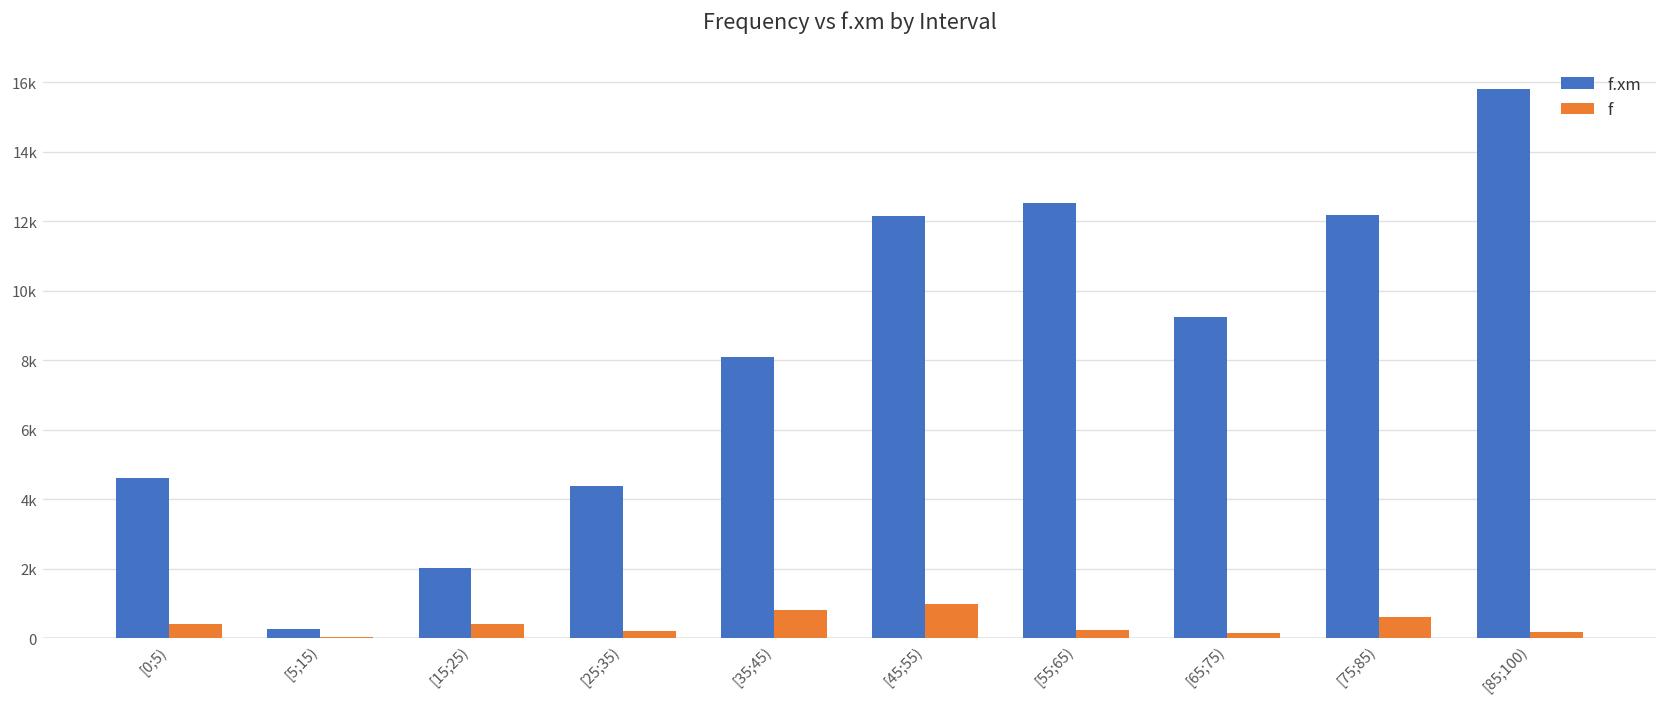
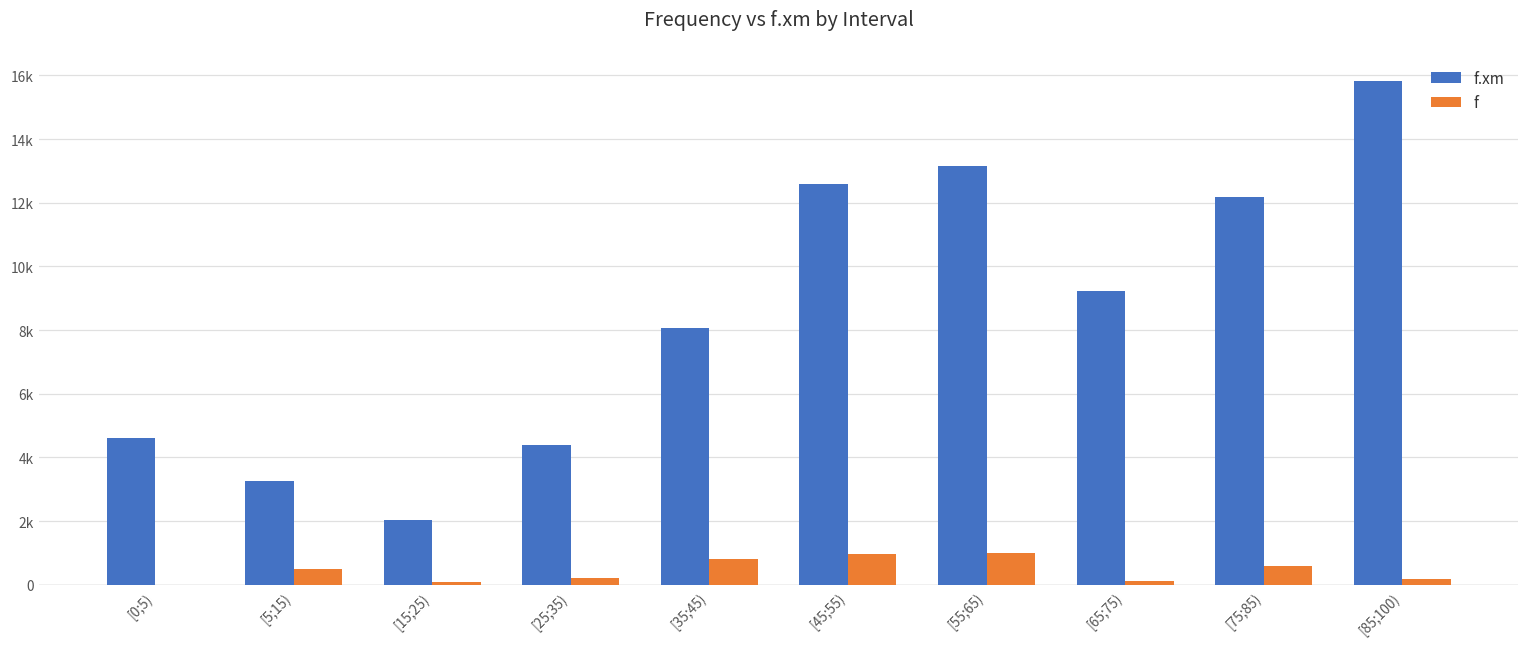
  {
    "f.xm": {
      "[0;5)": 4600,
-     "[5;15)": 300,
+     "[5;15)": 3300,
      "[15;25)": 2000,
      "[25;35)": 4400,
      "[35;45)": 8100,
-     "[45;55)": 12200,
-     "[55;65)": 12500,
+     "[45;55)": 12600,
+     "[55;65)": 13100,
      "[65;75)": 9200,
      "[75;85)": 12200,
      "[85;100)": 15800
    },
    "f": {
-     "[0;5)": 400,
-     "[5;15)": 0,
-     "[15;25)": 400,
+     "[0;5)": 0,
+     "[5;15)": 500,
+     "[15;25)": 100,
      "[25;35)": 200,
      "[35;45)": 800,
      "[45;55)": 1000,
-     "[55;65)": 200,
+     "[55;65)": 1000,
      "[65;75)": 100,
      "[75;85)": 600,
      "[85;100)": 200
    }
  }
